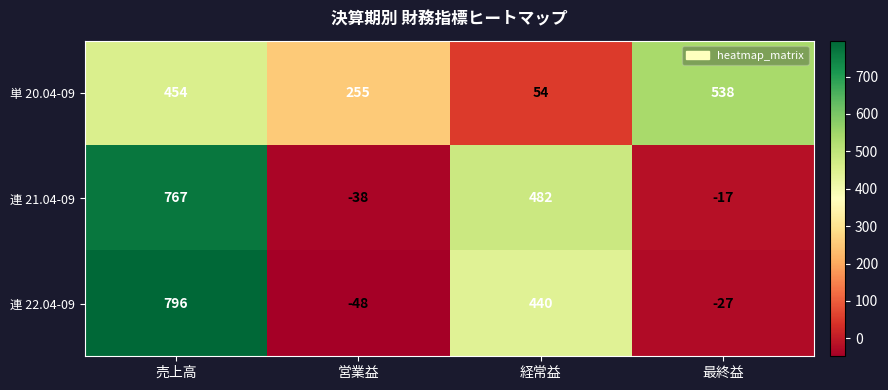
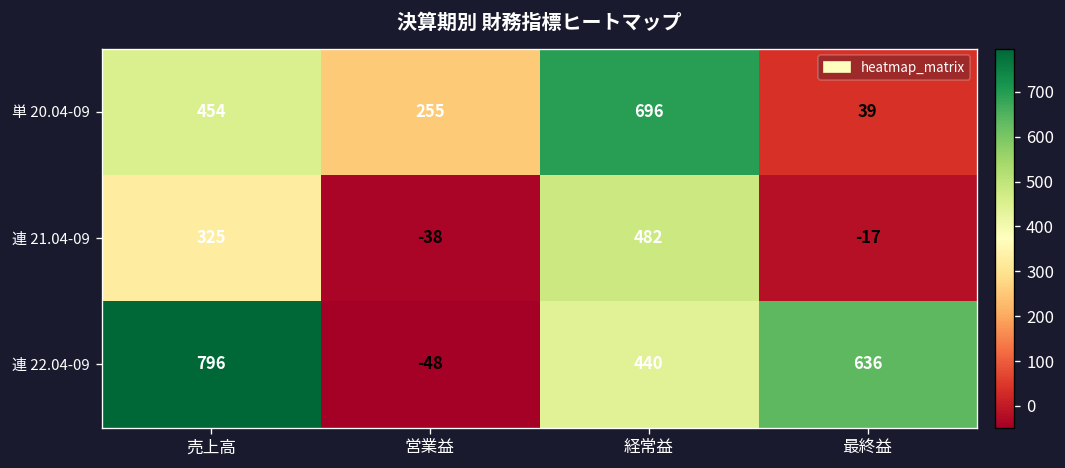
  {
    "単 20.04-09": {
      "売上高": 454,
      "営業益": 255,
-     "経常益": 54,
-     "最終益": 538
+     "経常益": 696,
+     "最終益": 39
    },
    "連 21.04-09": {
-     "売上高": 767,
+     "売上高": 325,
      "営業益": -38,
      "経常益": 482,
      "最終益": -17
    },
    "連 22.04-09": {
      "売上高": 796,
      "営業益": -48,
      "経常益": 440,
-     "最終益": -27
+     "最終益": 636
    }
  }
